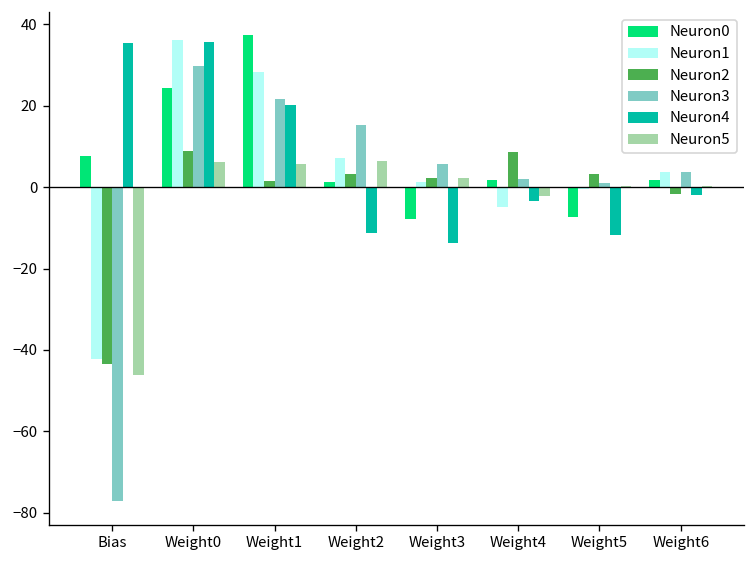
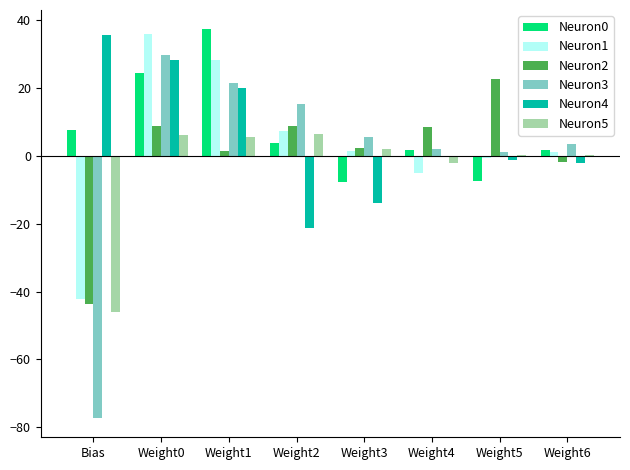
  {
    "Neuron0": {
      "Bias": 8,
      "Weight0": 24,
      "Weight1": 37,
-     "Weight2": 1,
+     "Weight2": 4,
      "Weight3": -8,
      "Weight4": 2,
      "Weight5": -7,
      "Weight6": 2
    },
    "Neuron1": {
      "Bias": -42,
      "Weight0": 36,
      "Weight1": 28,
      "Weight2": 7,
      "Weight3": 1,
      "Weight4": -5,
-     "Weight6": 4
+     "Weight6": 1
    },
    "Neuron2": {
      "Bias": -44,
      "Weight0": 9,
      "Weight1": 1,
-     "Weight2": 3,
+     "Weight2": 9,
      "Weight3": 2,
      "Weight4": 9,
-     "Weight5": 3,
+     "Weight5": 23,
      "Weight6": -2
    },
    "Neuron4": {
      "Bias": 36,
-     "Weight0": 36,
+     "Weight0": 28,
      "Weight1": 20,
-     "Weight2": -11,
+     "Weight2": -21,
      "Weight3": -14,
-     "Weight4": -3,
-     "Weight5": -12,
+     "Weight4": 0,
+     "Weight5": -1,
      "Weight6": -2
    }
  }
